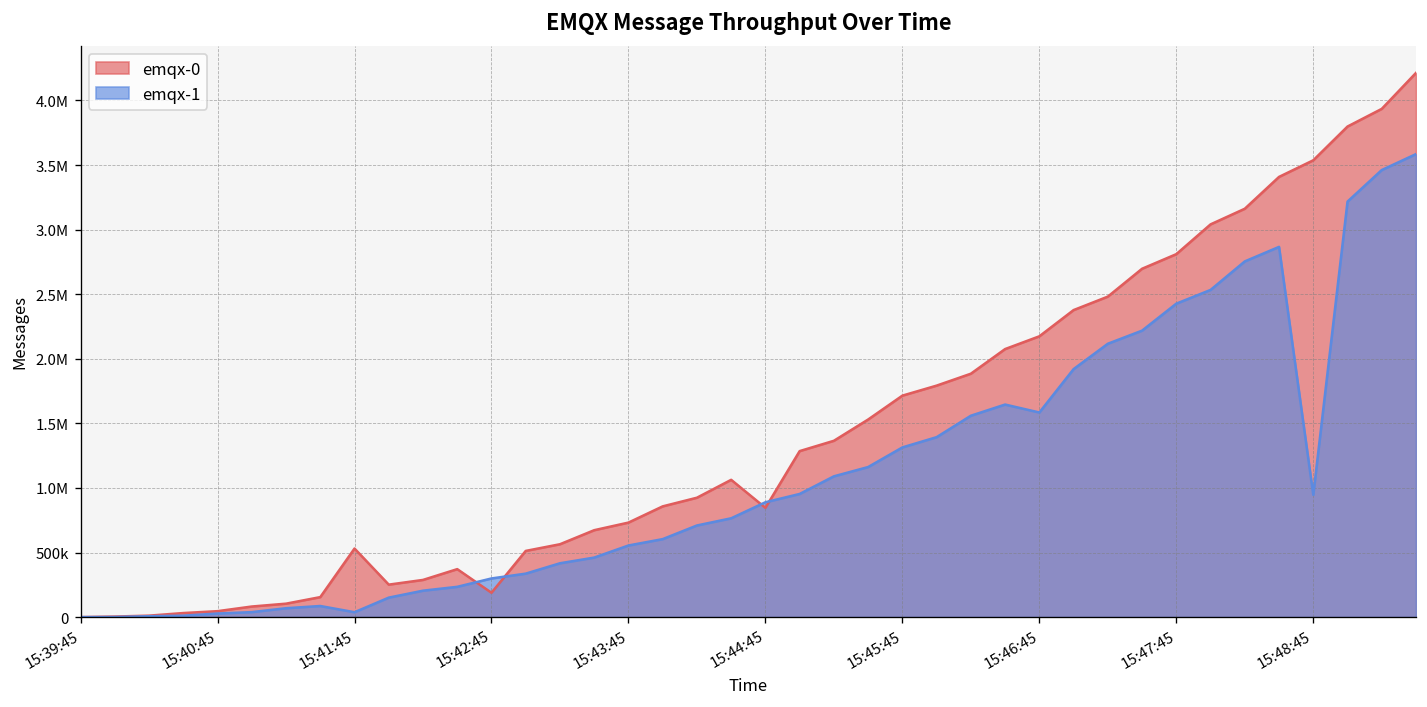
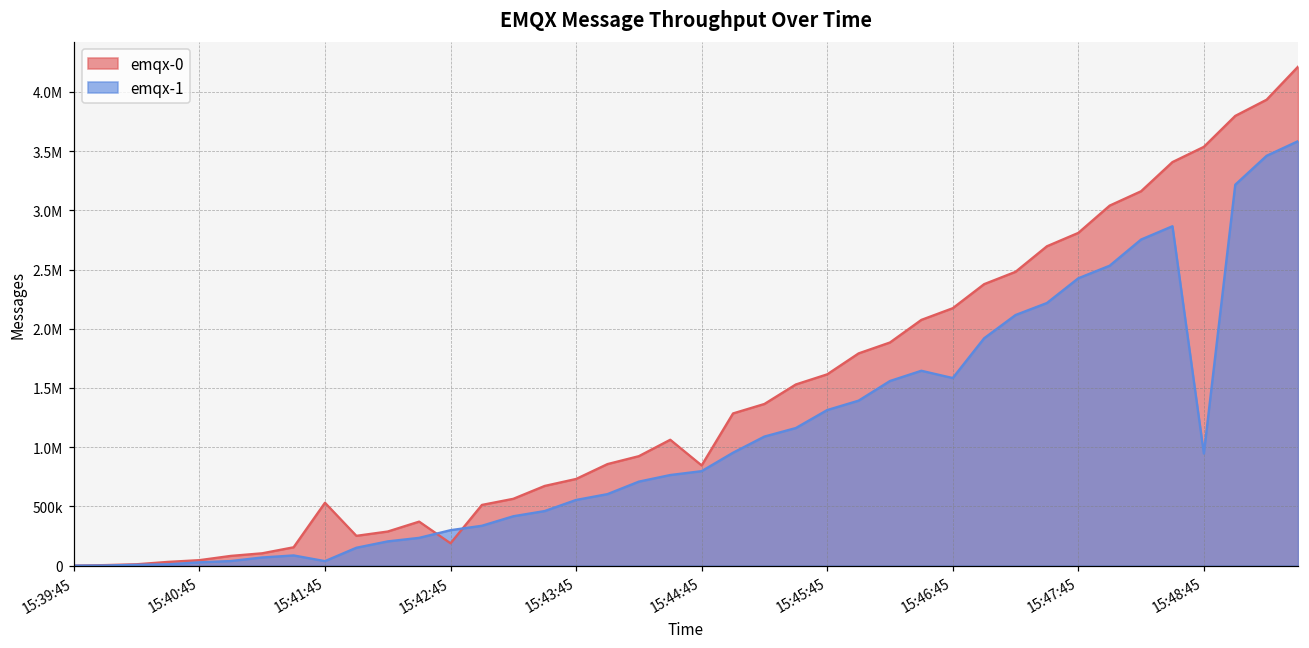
  {
    "emqx-0": {
      "15:41:45": 530000,
      "15:42:45": 190000,
      "15:43:45": 730000,
      "15:44:45": 850000,
-     "15:45:45": 1710000,
+     "15:45:45": 1620000,
      "15:46:45": 2170000,
      "15:47:45": 2810000,
      "15:48:45": 3540000
    },
    "emqx-1": {
      "15:41:45": 40000,
      "15:42:45": 300000,
      "15:43:45": 550000,
-     "15:44:45": 890000,
+     "15:44:45": 800000,
      "15:45:45": 1310000,
      "15:46:45": 1580000,
      "15:47:45": 2430000,
      "15:48:45": 950000
    }
  }
